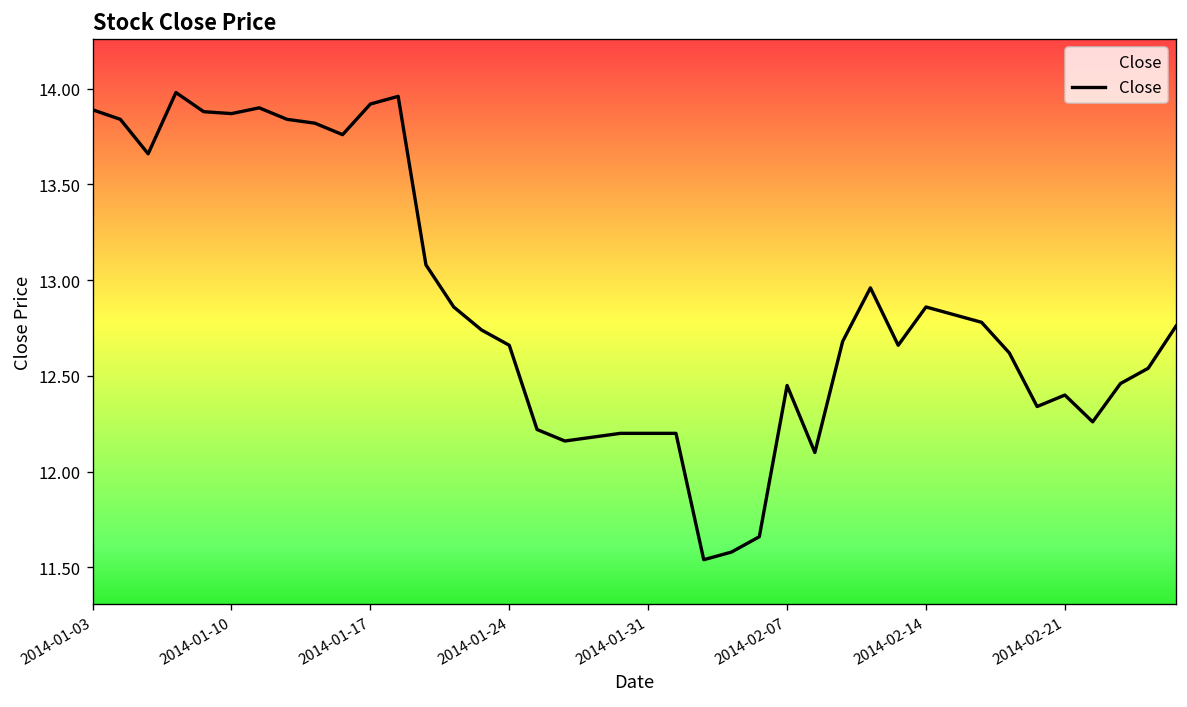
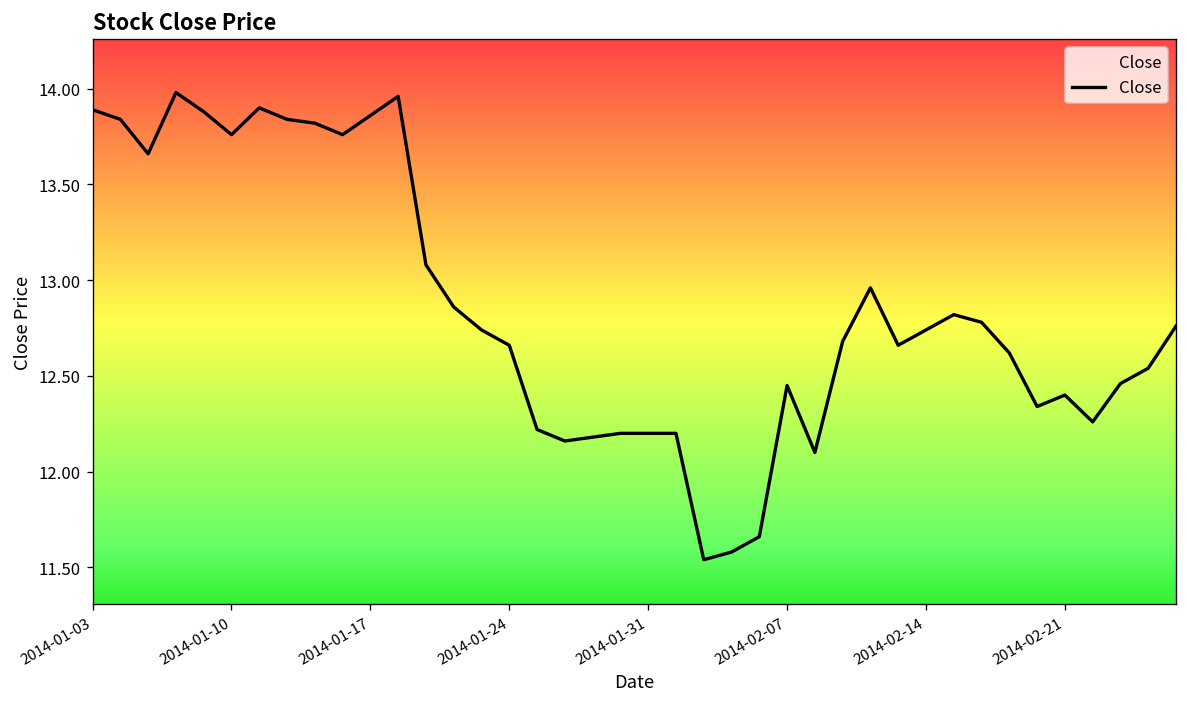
  {
    "2014-01-03": 13.89,
-   "2014-01-10": 13.87,
-   "2014-01-17": 13.92,
+   "2014-01-10": 13.76,
+   "2014-01-17": 13.86,
    "2014-01-24": 12.66,
    "2014-01-31": 12.20,
    "2014-02-07": 12.45,
-   "2014-02-14": 12.86,
+   "2014-02-14": 12.74,
    "2014-02-21": 12.40
  }
